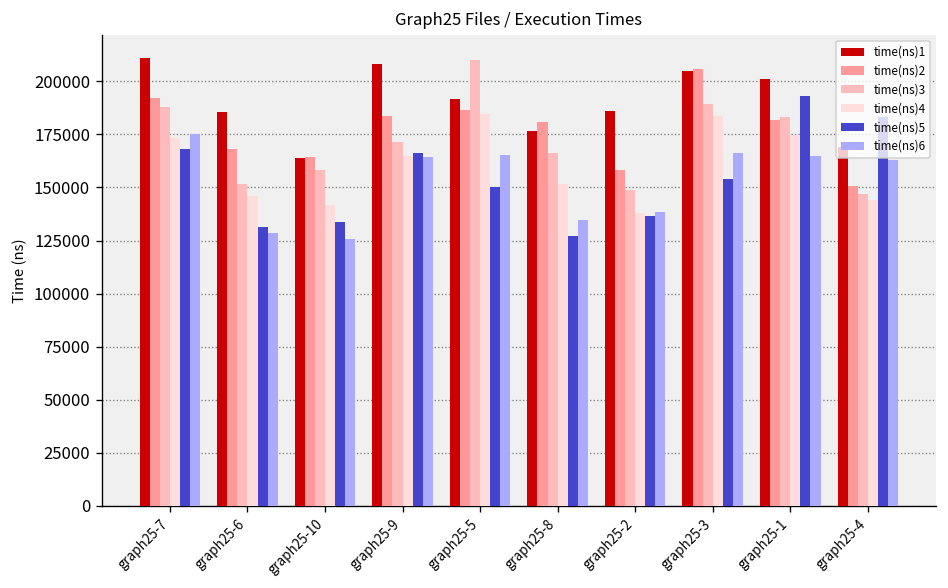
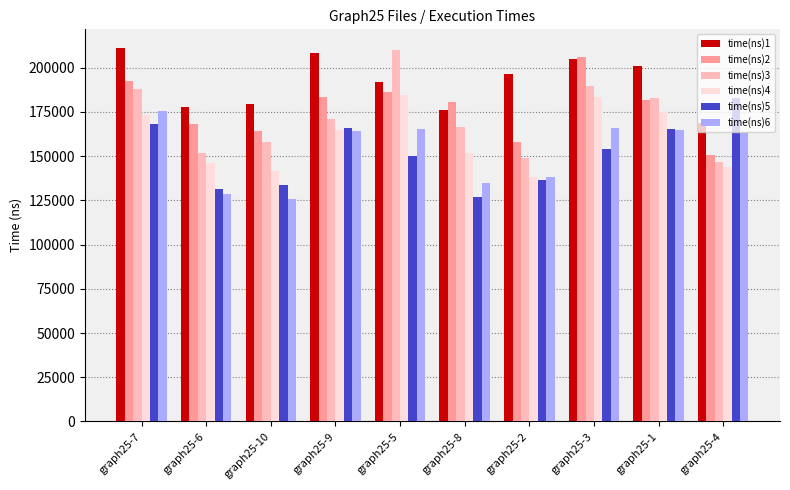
  {
    "time(ns)1": {
      "graph25-7": 211000,
-     "graph25-6": 186000,
-     "graph25-10": 164000,
+     "graph25-6": 178000,
+     "graph25-10": 180000,
      "graph25-9": 208000,
      "graph25-5": 192000,
      "graph25-8": 176000,
-     "graph25-2": 186000,
+     "graph25-2": 197000,
      "graph25-3": 205000,
      "graph25-1": 201000
    },
    "time(ns)5": {
      "graph25-7": 168000,
      "graph25-6": 132000,
      "graph25-10": 134000,
      "graph25-9": 166000,
      "graph25-5": 150000,
      "graph25-8": 127000,
      "graph25-2": 136000,
      "graph25-3": 154000,
-     "graph25-1": 193000
+     "graph25-1": 165000
    },
    "time(ns)6": {
      "graph25-7": 175000,
      "graph25-6": 128000,
      "graph25-10": 126000,
      "graph25-9": 165000,
      "graph25-5": 165000,
      "graph25-8": 135000,
      "graph25-2": 138000,
      "graph25-3": 166000,
      "graph25-1": 165000,
      "graph25-4": 163000
    }
  }
